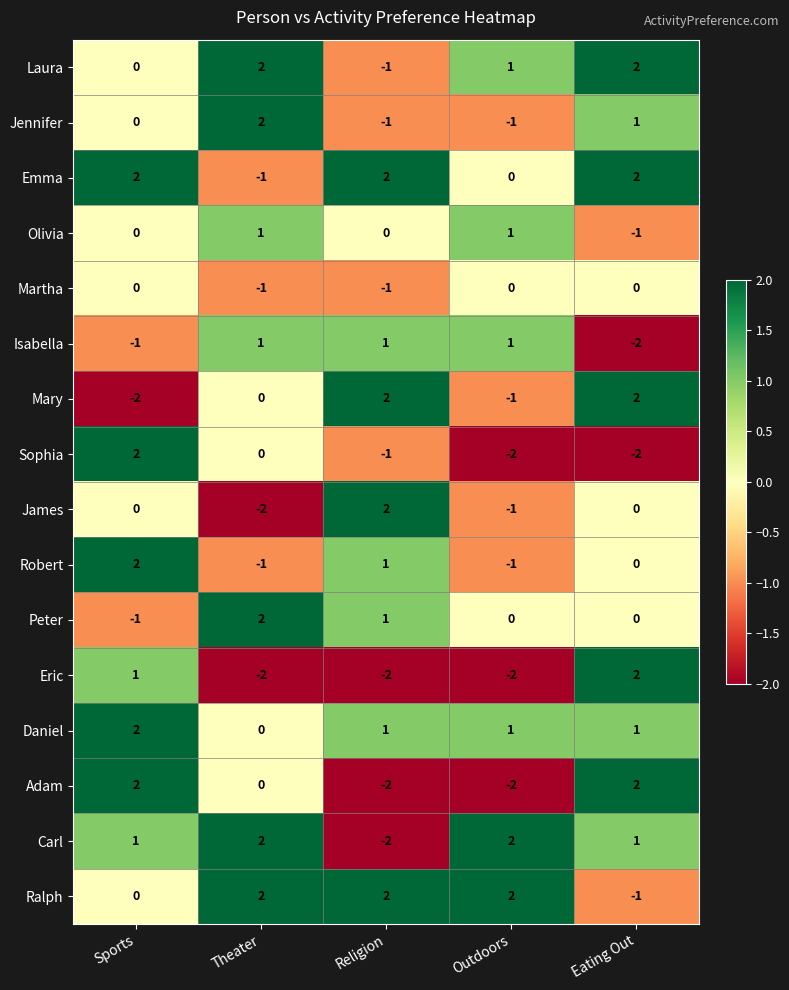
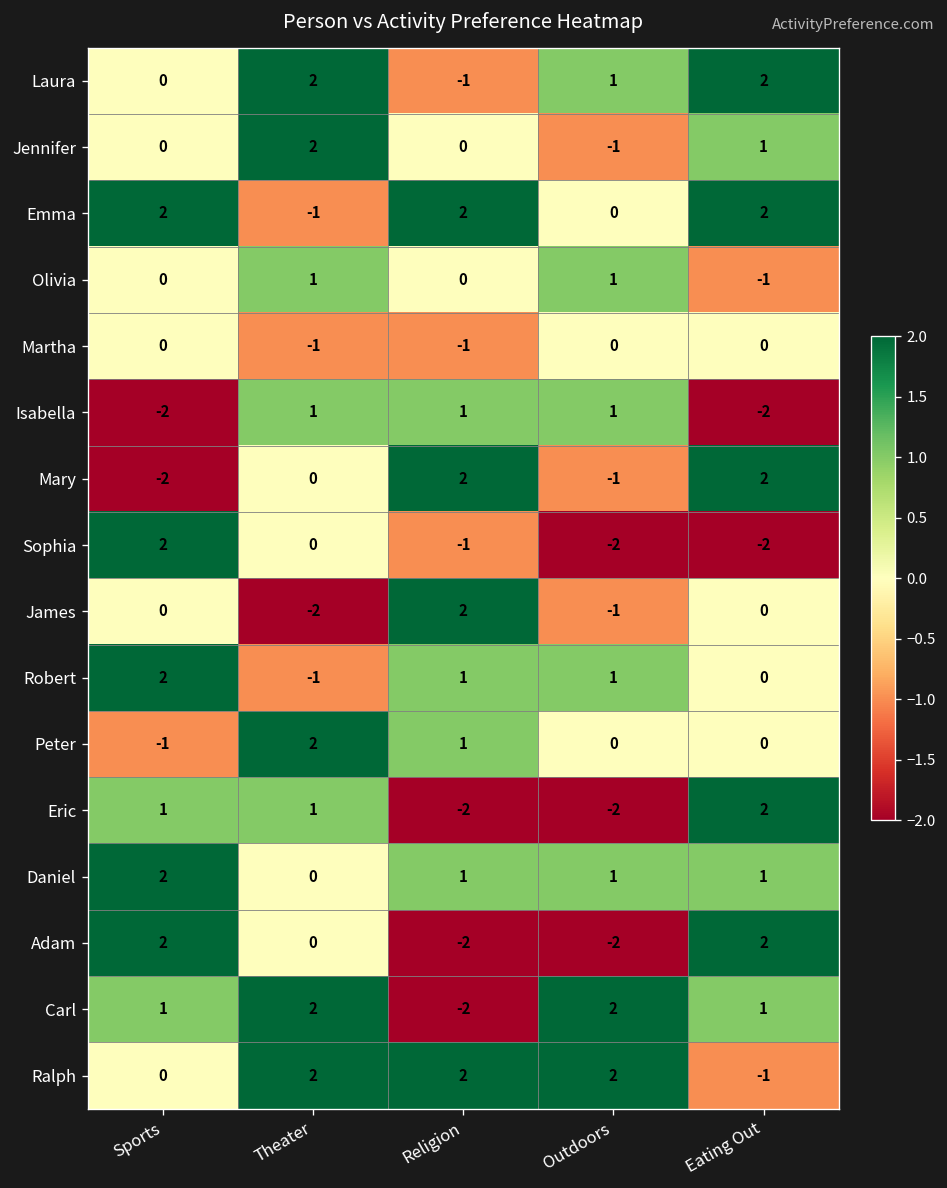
  {
    "Laura": {
      "Sports": 0,
      "Theater": 2,
      "Religion": -1,
      "Outdoors": 1,
      "Eating Out": 2
    },
    "Jennifer": {
      "Sports": 0,
      "Theater": 2,
-     "Religion": -1,
+     "Religion": 0,
      "Outdoors": -1,
      "Eating Out": 1
    },
    "Emma": {
      "Sports": 2,
      "Theater": -1,
      "Religion": 2,
      "Outdoors": 0,
      "Eating Out": 2
    },
    "Olivia": {
      "Sports": 0,
      "Theater": 1,
      "Religion": 0,
      "Outdoors": 1,
      "Eating Out": -1
    },
    "Martha": {
      "Sports": 0,
      "Theater": -1,
      "Religion": -1,
      "Outdoors": 0,
      "Eating Out": 0
    },
    "Isabella": {
-     "Sports": -1,
+     "Sports": -2,
      "Theater": 1,
      "Religion": 1,
      "Outdoors": 1,
      "Eating Out": -2
    },
    "Mary": {
      "Sports": -2,
      "Theater": 0,
      "Religion": 2,
      "Outdoors": -1,
      "Eating Out": 2
    },
    "Sophia": {
      "Sports": 2,
      "Theater": 0,
      "Religion": -1,
      "Outdoors": -2,
      "Eating Out": -2
    },
    "James": {
      "Sports": 0,
      "Theater": -2,
      "Religion": 2,
      "Outdoors": -1,
      "Eating Out": 0
    },
    "Robert": {
      "Sports": 2,
      "Theater": -1,
      "Religion": 1,
-     "Outdoors": -1,
+     "Outdoors": 1,
      "Eating Out": 0
    },
    "Peter": {
      "Sports": -1,
      "Theater": 2,
      "Religion": 1,
      "Outdoors": 0,
      "Eating Out": 0
    },
    "Eric": {
      "Sports": 1,
-     "Theater": -2,
+     "Theater": 1,
      "Religion": -2,
      "Outdoors": -2,
      "Eating Out": 2
    },
    "Daniel": {
      "Sports": 2,
      "Theater": 0,
      "Religion": 1,
      "Outdoors": 1,
      "Eating Out": 1
    },
    "Adam": {
      "Sports": 2,
      "Theater": 0,
      "Religion": -2,
      "Outdoors": -2,
      "Eating Out": 2
    },
    "Carl": {
      "Sports": 1,
      "Theater": 2,
      "Religion": -2,
      "Outdoors": 2,
      "Eating Out": 1
    },
    "Ralph": {
      "Sports": 0,
      "Theater": 2,
      "Religion": 2,
      "Outdoors": 2,
      "Eating Out": -1
    }
  }
